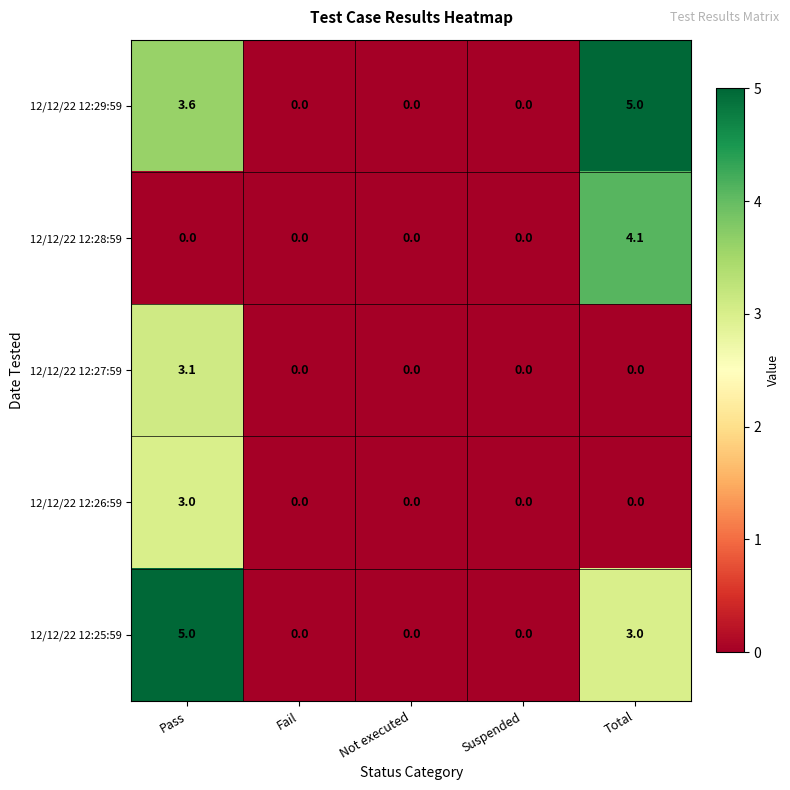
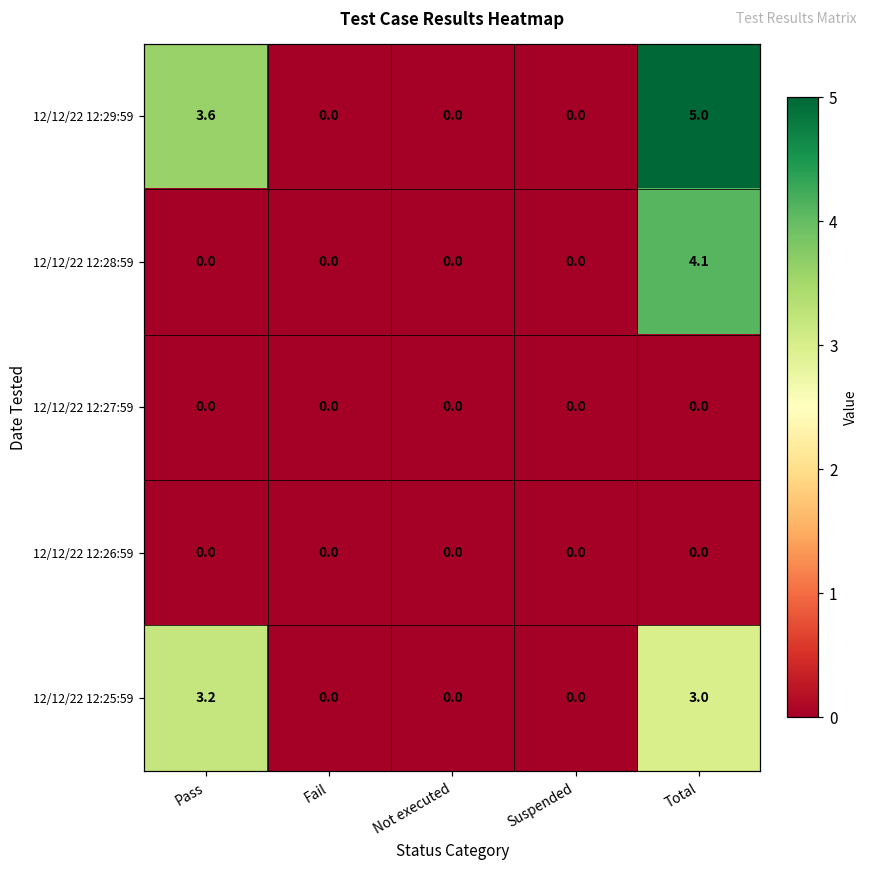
  {
    "12/12/22 12:29:59": {
      "Pass": 3.6,
      "Fail": 0.0,
      "Not executed": 0.0,
      "Suspended": 0.0,
      "Total": 5.0
    },
    "12/12/22 12:28:59": {
      "Pass": 0.0,
      "Fail": 0.0,
      "Not executed": 0.0,
      "Suspended": 0.0,
      "Total": 4.1
    },
    "12/12/22 12:27:59": {
-     "Pass": 3.1,
+     "Pass": 0.0,
      "Fail": 0.0,
      "Not executed": 0.0,
      "Suspended": 0.0,
      "Total": 0.0
    },
    "12/12/22 12:26:59": {
-     "Pass": 3.0,
+     "Pass": 0.0,
      "Fail": 0.0,
      "Not executed": 0.0,
      "Suspended": 0.0,
      "Total": 0.0
    },
    "12/12/22 12:25:59": {
-     "Pass": 5.0,
+     "Pass": 3.2,
      "Fail": 0.0,
      "Not executed": 0.0,
      "Suspended": 0.0,
      "Total": 3.0
    }
  }
